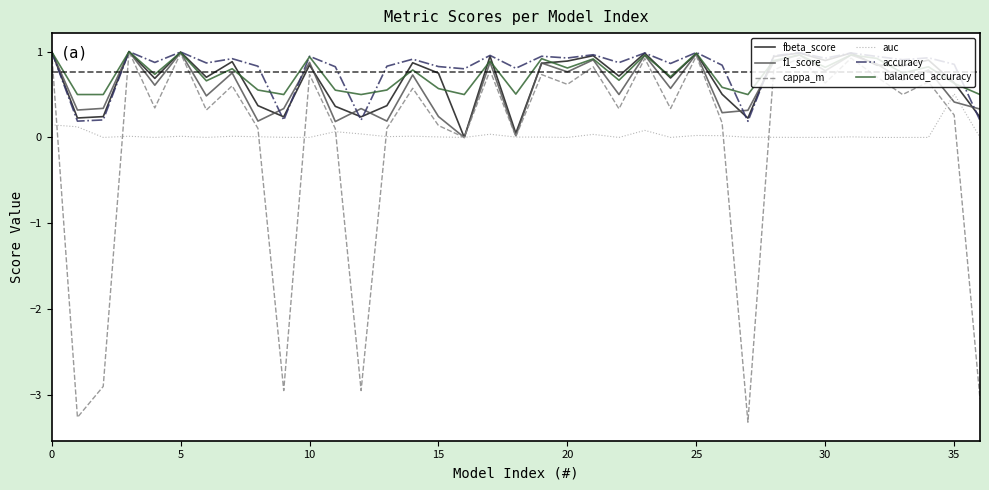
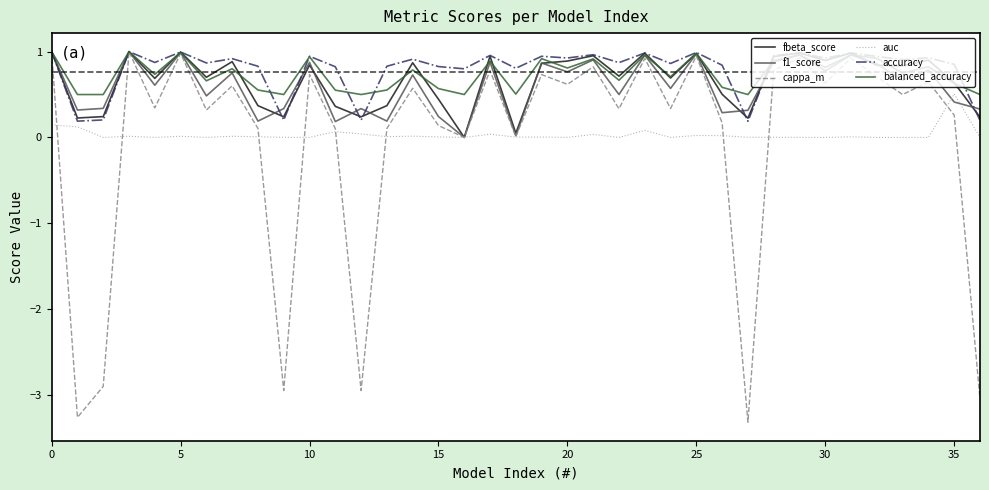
  {
    "fbeta_score": {
      "10": 0.8,
-     "15": 0.7,
+     "15": 0.4,
      "20": 0.9
    }
  }
